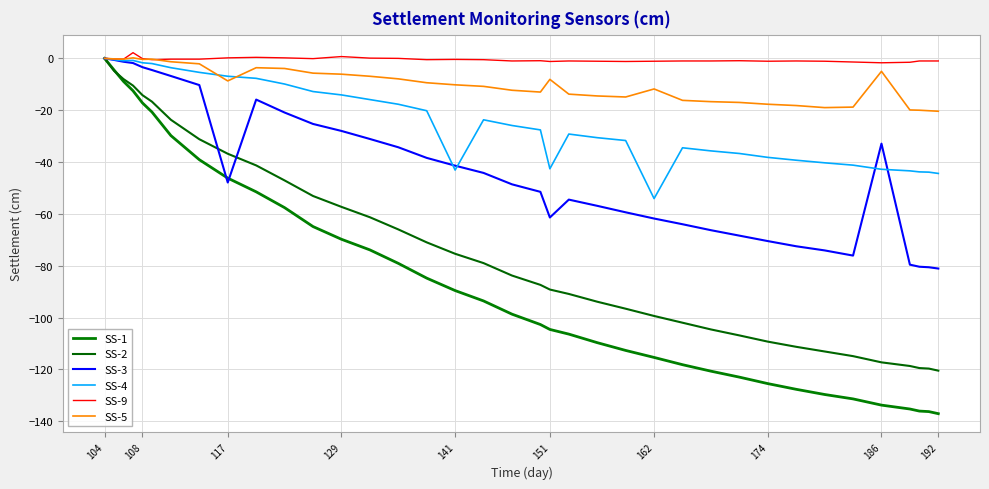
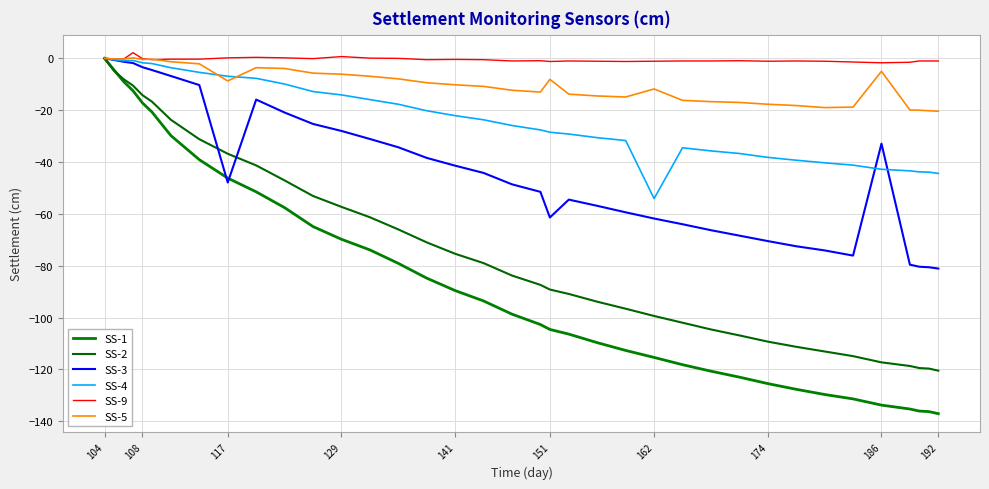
  {
    "SS-3": {
      "108": -3,
      "117": -48,
      "129": -28,
      "141": -41,
      "151": -61,
      "162": -62,
      "174": -71,
      "186": -33,
      "192": -81
    },
    "SS-4": {
      "108": -2,
      "117": -7,
      "129": -14,
-     "141": -43,
-     "151": -43,
+     "141": -22,
+     "151": -29,
      "162": -54,
      "174": -38,
      "186": -43,
      "192": -44
    },
    "SS-9": {
      "117": 0,
      "129": 1,
      "141": 0,
      "151": -1,
      "162": -1,
      "174": -1,
      "186": -2,
      "192": -1
    },
    "SS-5": {
      "117": -9,
      "129": -6,
      "141": -10,
      "151": -8,
      "162": -12,
      "174": -18,
      "186": -5,
      "192": -20
    }
  }
